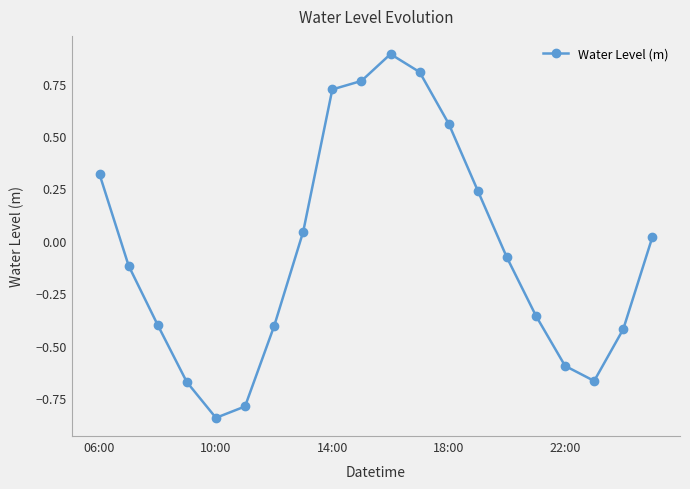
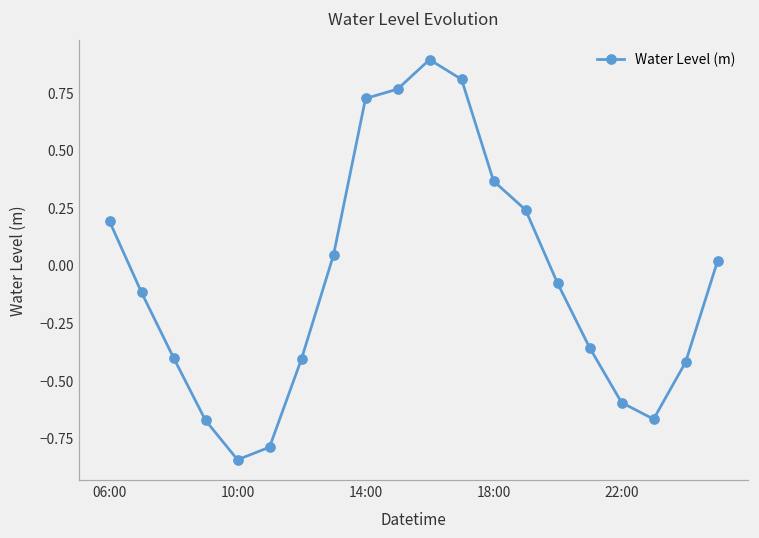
  {
-   "06:00": 0.32,
+   "06:00": 0.19,
    "10:00": -0.84,
    "14:00": 0.72,
-   "18:00": 0.56,
+   "18:00": 0.36,
    "22:00": -0.60
  }
